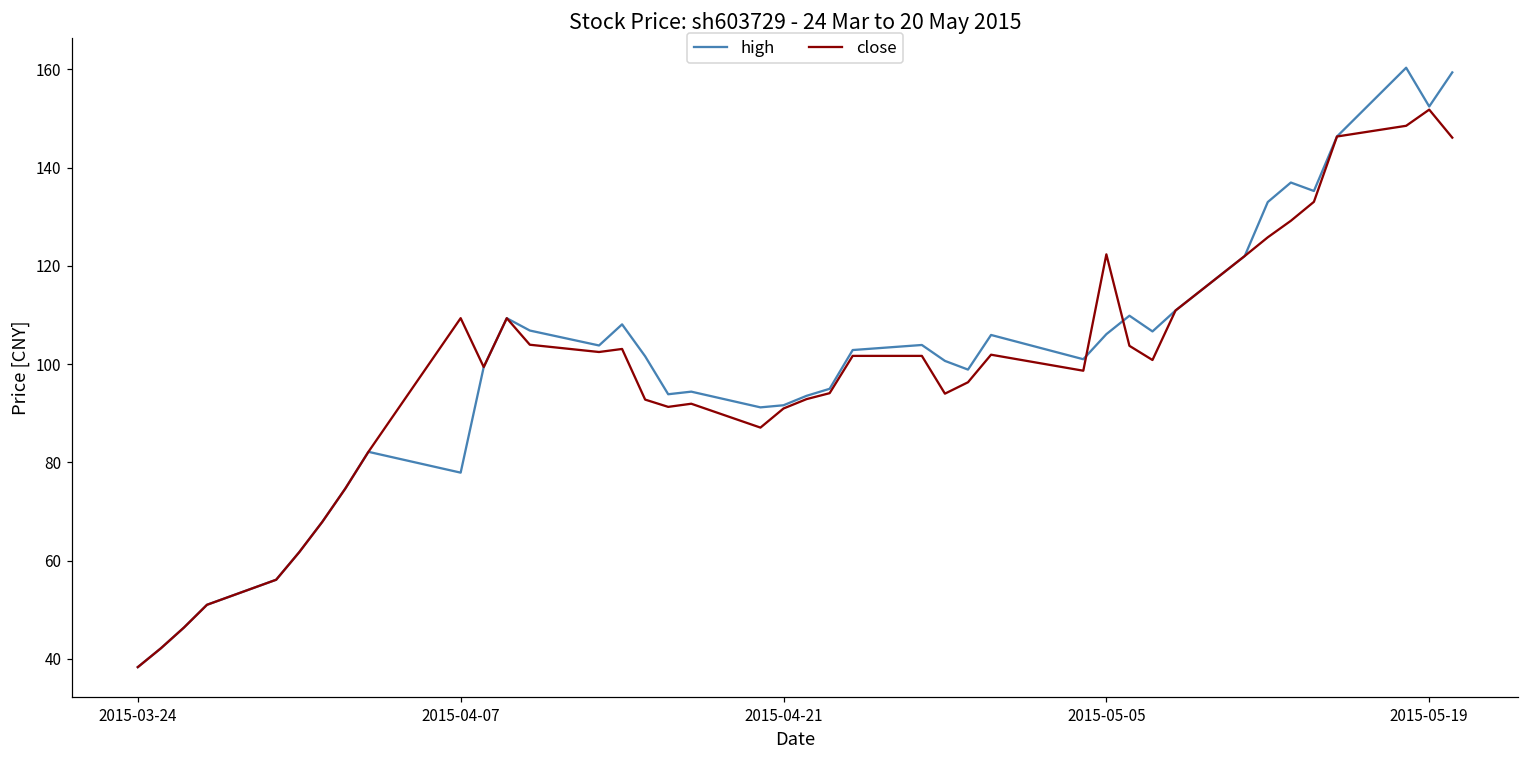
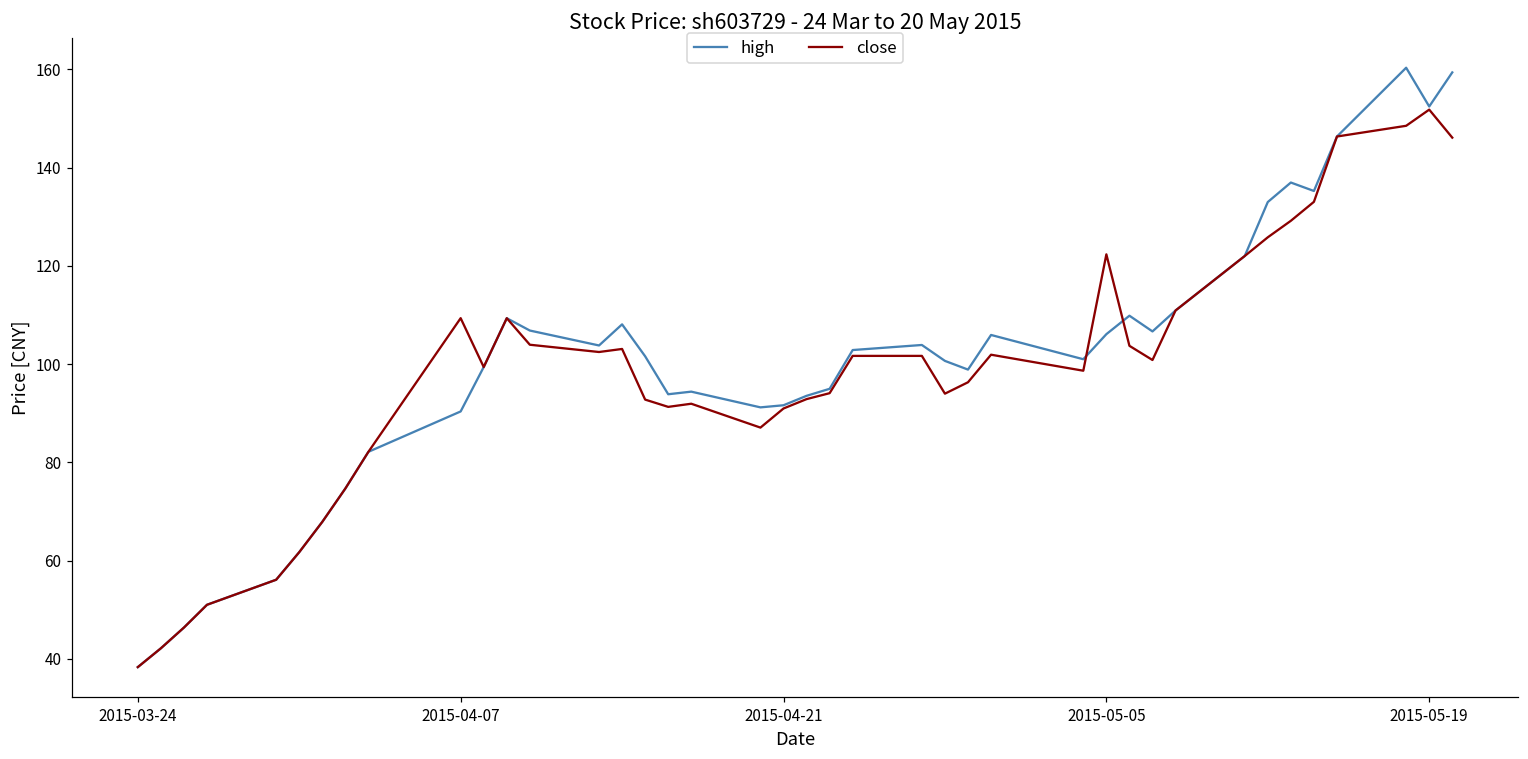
  {
    "high": {
-     "2015-04-07": 78,
+     "2015-04-07": 90,
      "2015-04-21": 92,
      "2015-05-05": 106,
      "2015-05-19": 152
    },
    "close": {
      "2015-04-07": 109,
      "2015-04-21": 91,
      "2015-05-05": 122,
      "2015-05-19": 152
    }
  }
